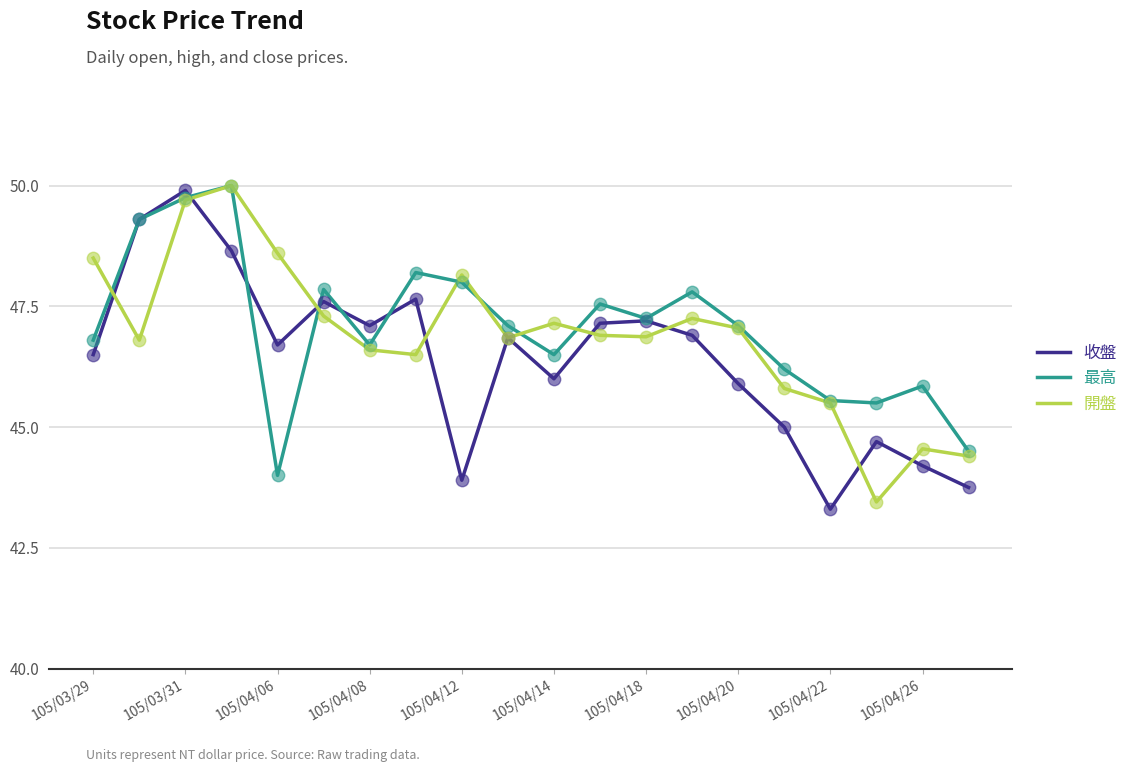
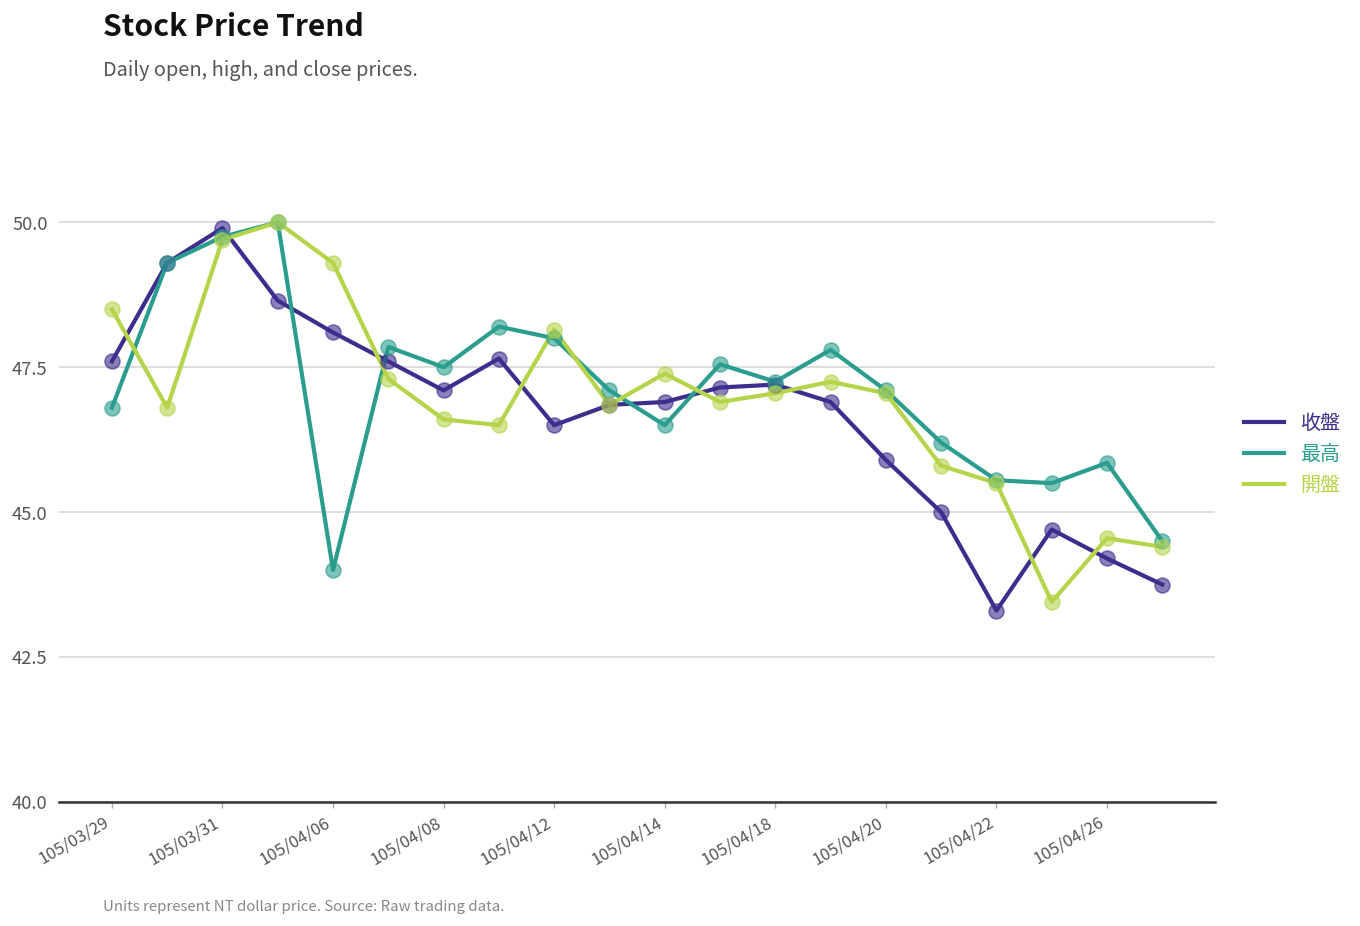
  {
    "收盤": {
-     "105/03/29": 46.5,
+     "105/03/29": 47.6,
      "105/03/31": 49.9,
-     "105/04/06": 46.7,
+     "105/04/06": 48.1,
      "105/04/08": 47.1,
-     "105/04/12": 43.9,
-     "105/04/14": 46.0,
+     "105/04/12": 46.5,
+     "105/04/14": 46.9,
      "105/04/20": 45.9,
      "105/04/22": 43.3,
      "105/04/26": 44.2
    },
    "最高": {
      "105/03/29": 46.8,
      "105/04/06": 44.0,
-     "105/04/08": 46.7,
+     "105/04/08": 47.5,
      "105/04/12": 48.0,
      "105/04/14": 46.5,
      "105/04/26": 45.9
    },
    "開盤": {
      "105/03/29": 48.5,
-     "105/04/06": 48.6,
+     "105/04/06": 49.3,
      "105/04/08": 46.6,
      "105/04/12": 48.2,
-     "105/04/14": 47.2,
-     "105/04/18": 46.9,
+     "105/04/14": 47.4,
+     "105/04/18": 47.1,
      "105/04/26": 44.6
    }
  }
